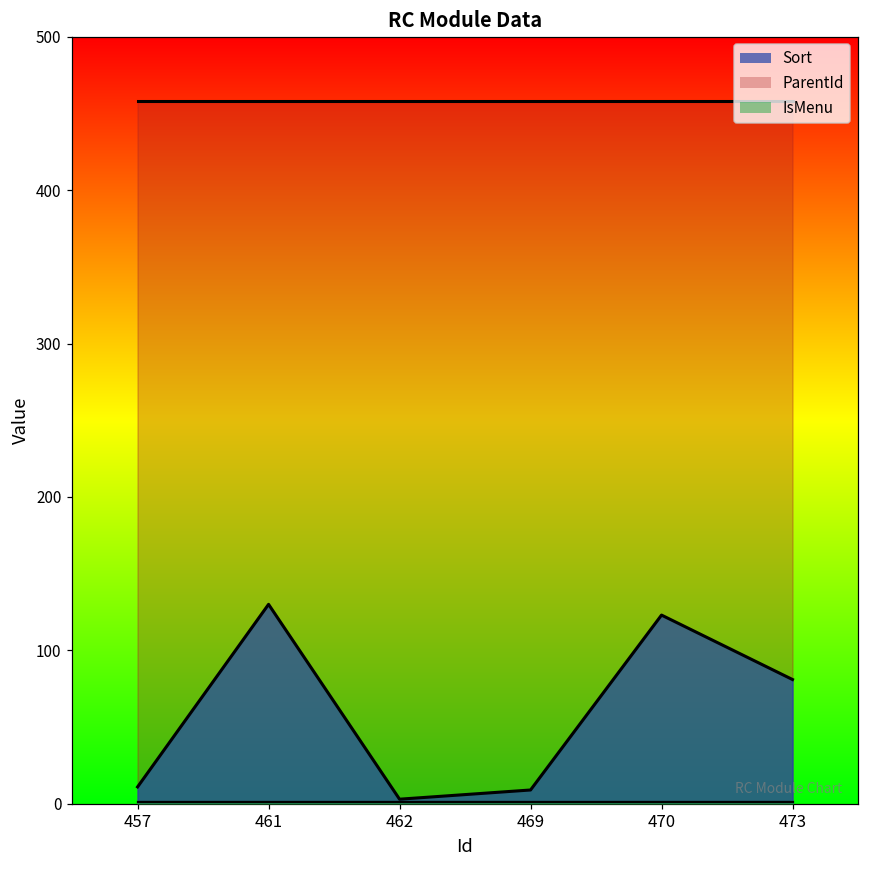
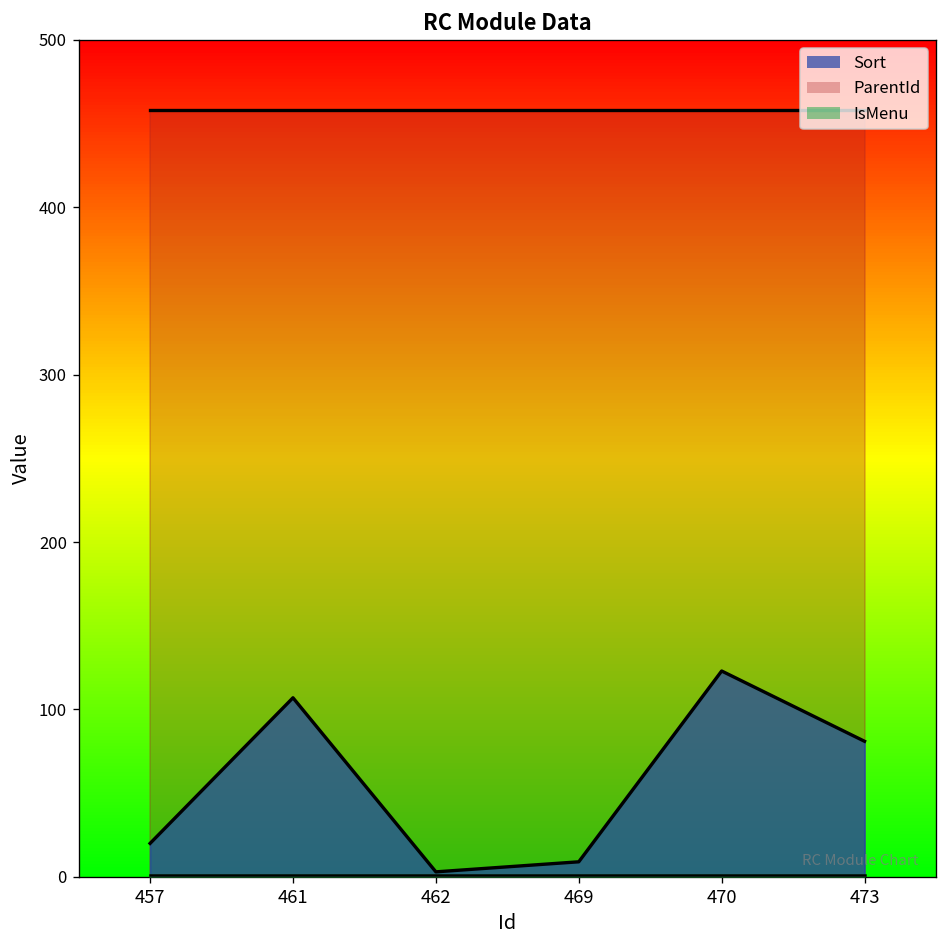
  {
    "Sort": {
-     "457": 11,
-     "461": 130,
+     "457": 20,
+     "461": 107,
      "462": 3,
      "469": 9,
      "470": 123,
      "473": 81
    },
    "ParentId": {
      "457": 458,
      "461": 458,
      "462": 458,
      "469": 458,
      "470": 458
    },
    "IsMenu": {
      "457": 1,
      "461": 1,
      "462": 1,
      "469": 1,
      "470": 1,
      "473": 1
    }
  }
